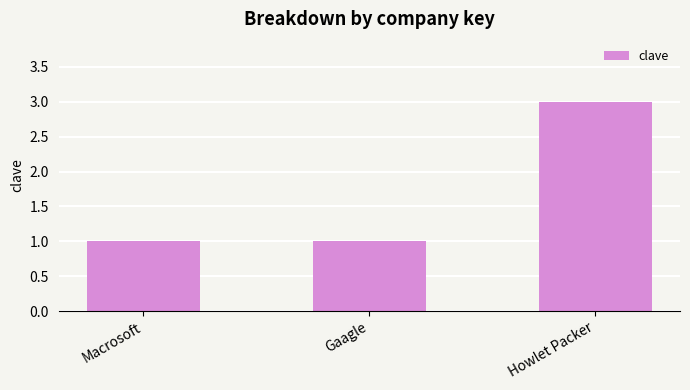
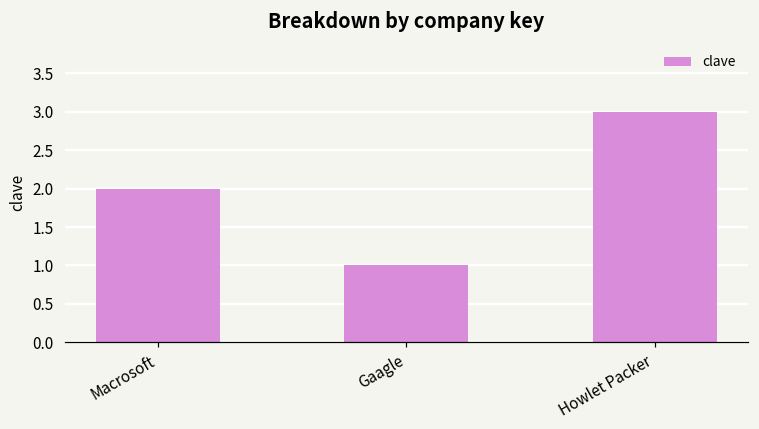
  {
-   "Macrosoft": 1,
+   "Macrosoft": 2,
    "Gaagle": 1,
    "Howlet Packer": 3
  }
